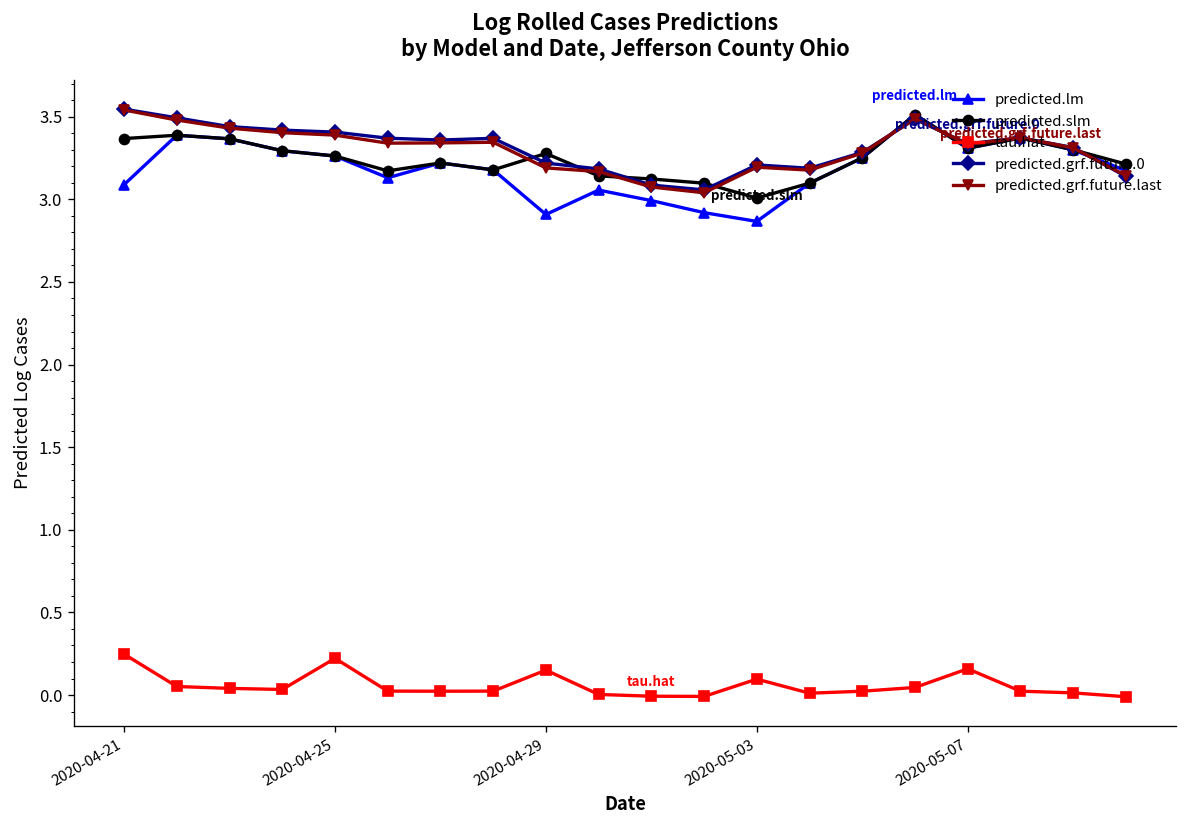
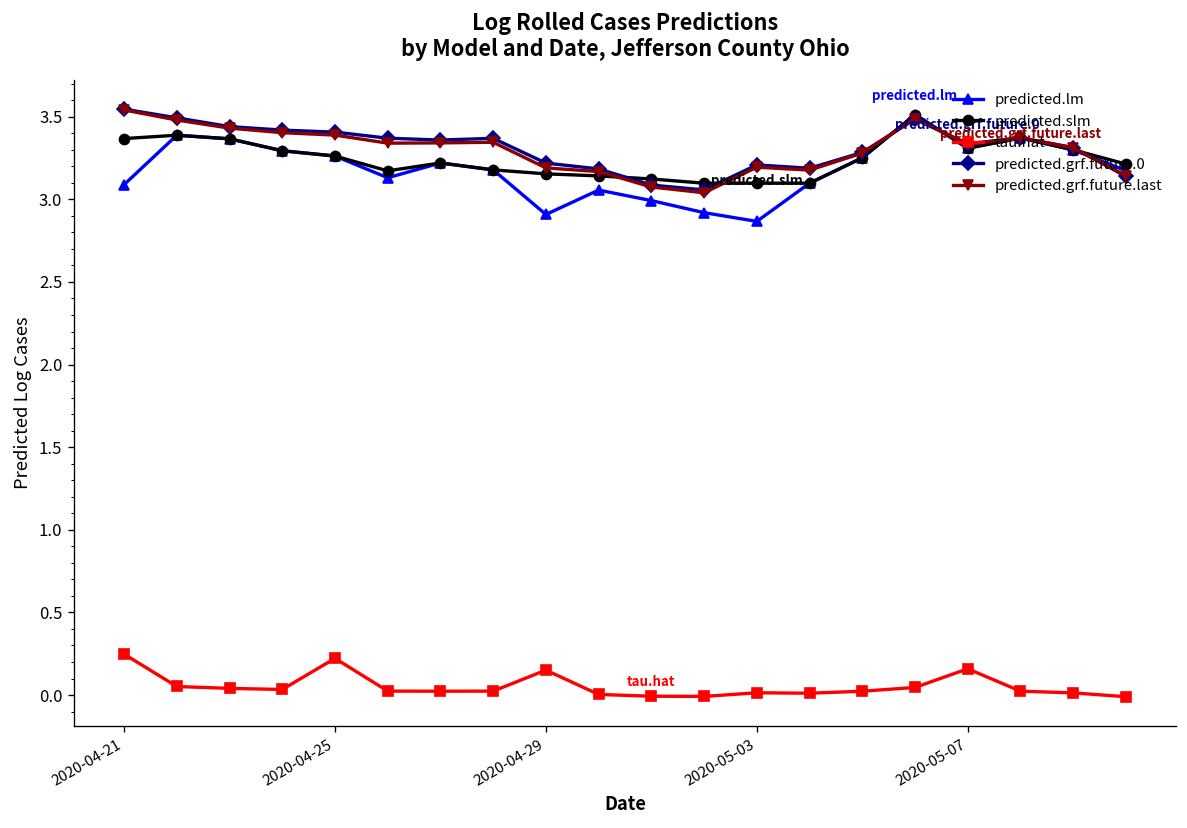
  {
    "predicted.lm": {
      "2020-04-21": 3.09,
      "2020-04-29": 2.91,
      "2020-05-03": 2.87
    },
    "predicted.slm": {
      "2020-04-21": 3.37,
-     "2020-04-29": 3.28,
-     "2020-05-03": 3.01
+     "2020-04-29": 3.15,
+     "2020-05-03": 3.10
    },
    "tau.hat": {
      "2020-04-21": 0.25,
      "2020-04-25": 0.22,
      "2020-04-29": 0.15,
-     "2020-05-03": 0.10,
+     "2020-05-03": 0.01,
      "2020-05-07": 0.16
    },
    "predicted.grf.future.0": {
      "2020-04-29": 3.22
    },
    "predicted.grf.future.last": {
      "2020-04-29": 3.19
    }
  }
